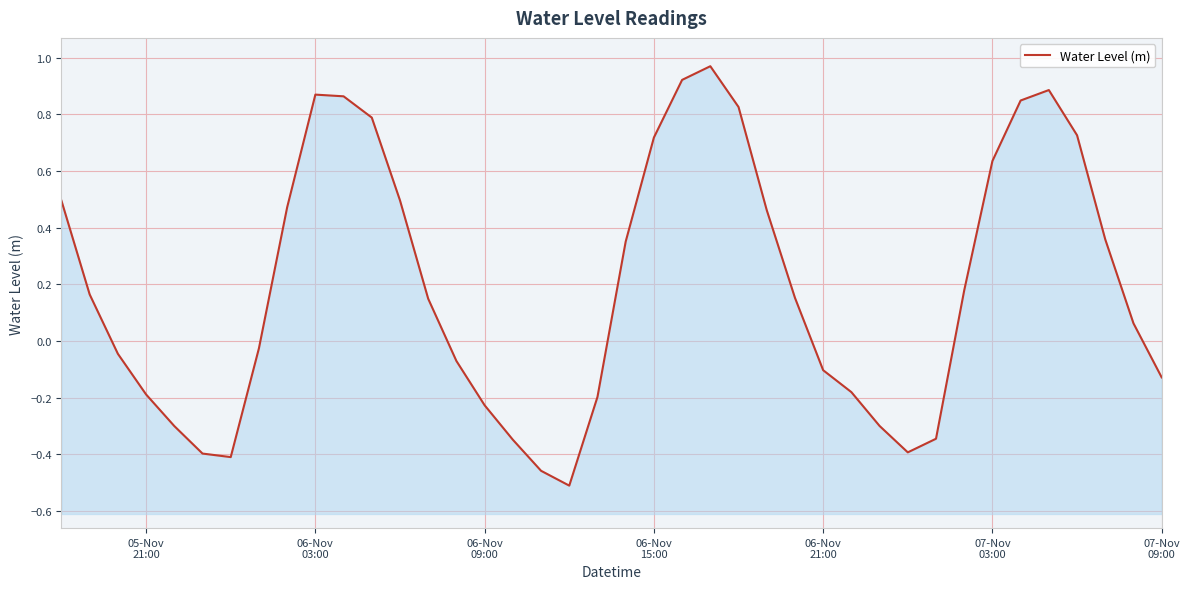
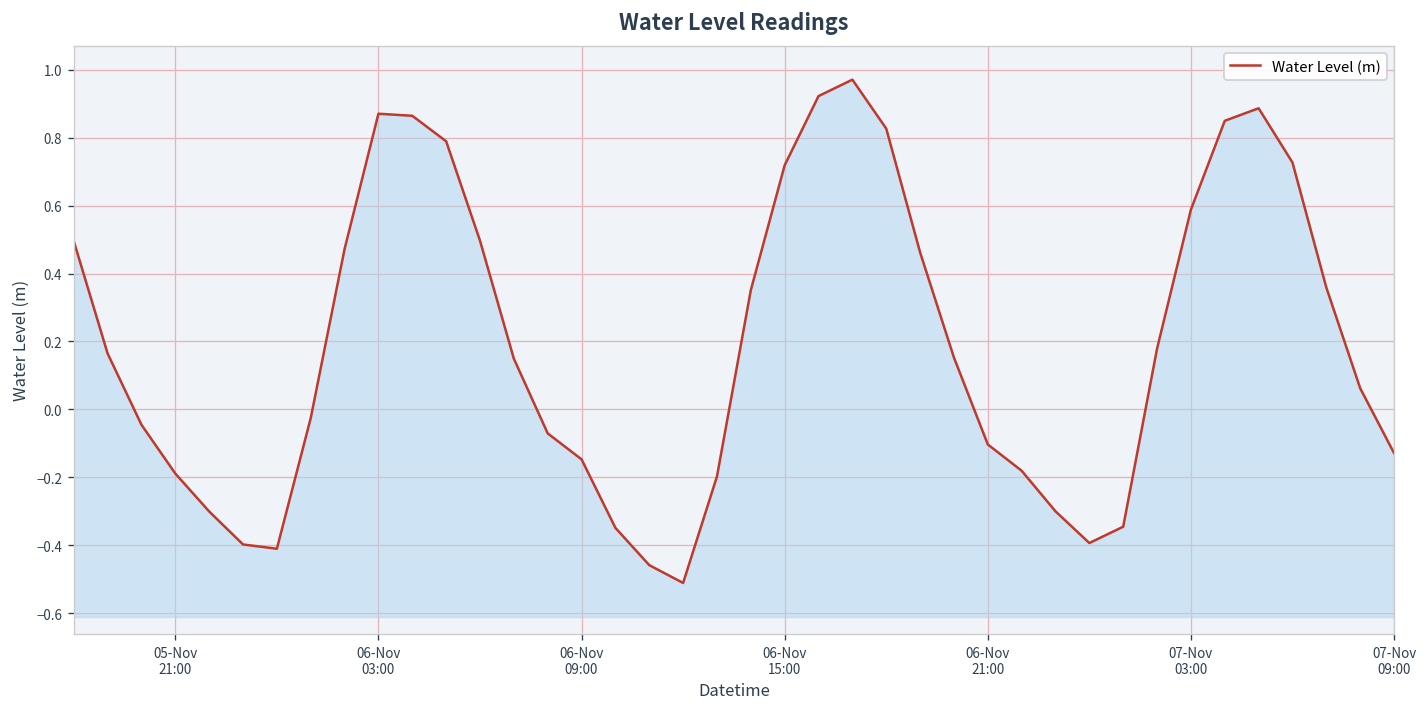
  {
    "05-Nov 21:00": -0.19,
    "06-Nov 03:00": 0.87,
-   "06-Nov 09:00": -0.23,
+   "06-Nov 09:00": -0.15,
    "06-Nov 15:00": 0.72,
    "06-Nov 21:00": -0.10,
-   "07-Nov 03:00": 0.64,
+   "07-Nov 03:00": 0.59,
    "07-Nov 09:00": -0.13
  }
